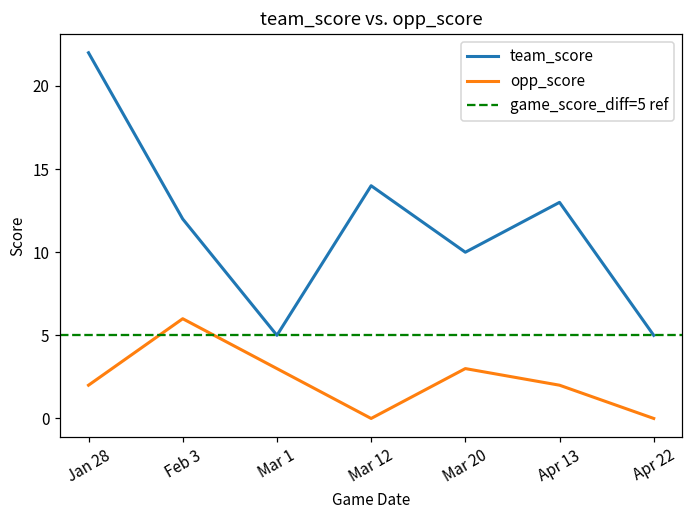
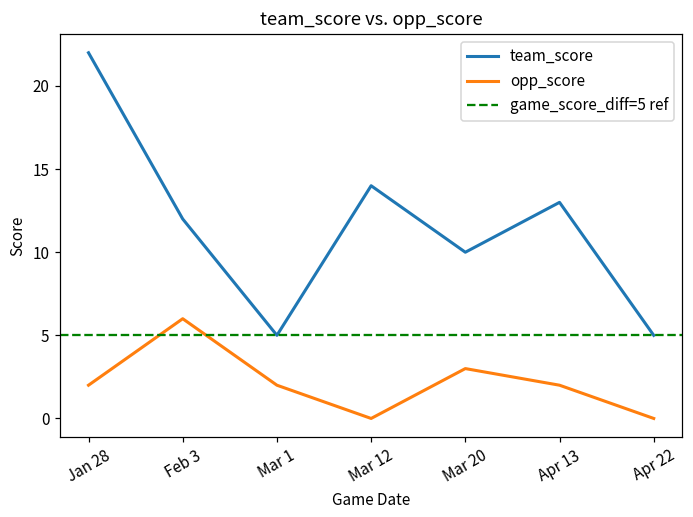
  {
    "team_score": {
      "Jan 28": 22,
      "Feb 3": 12,
      "Mar 1": 5,
      "Mar 12": 14,
      "Mar 20": 10,
      "Apr 13": 13,
      "Apr 22": 5
    },
    "opp_score": {
      "Jan 28": 2,
      "Feb 3": 6,
-     "Mar 1": 3,
+     "Mar 1": 2,
      "Mar 12": 0,
      "Mar 20": 3,
      "Apr 13": 2,
      "Apr 22": 0
    }
  }
